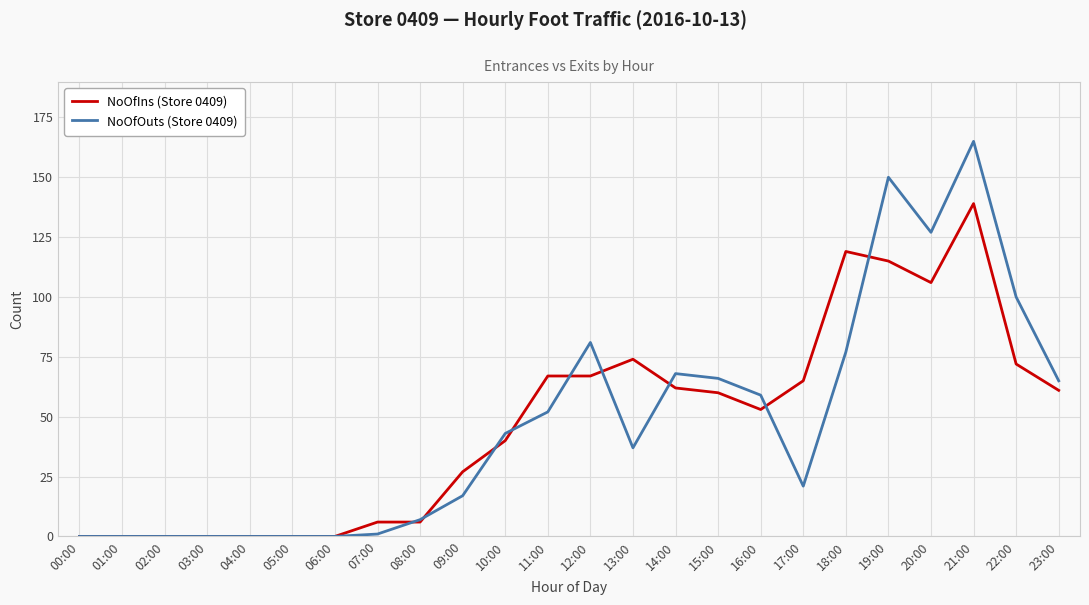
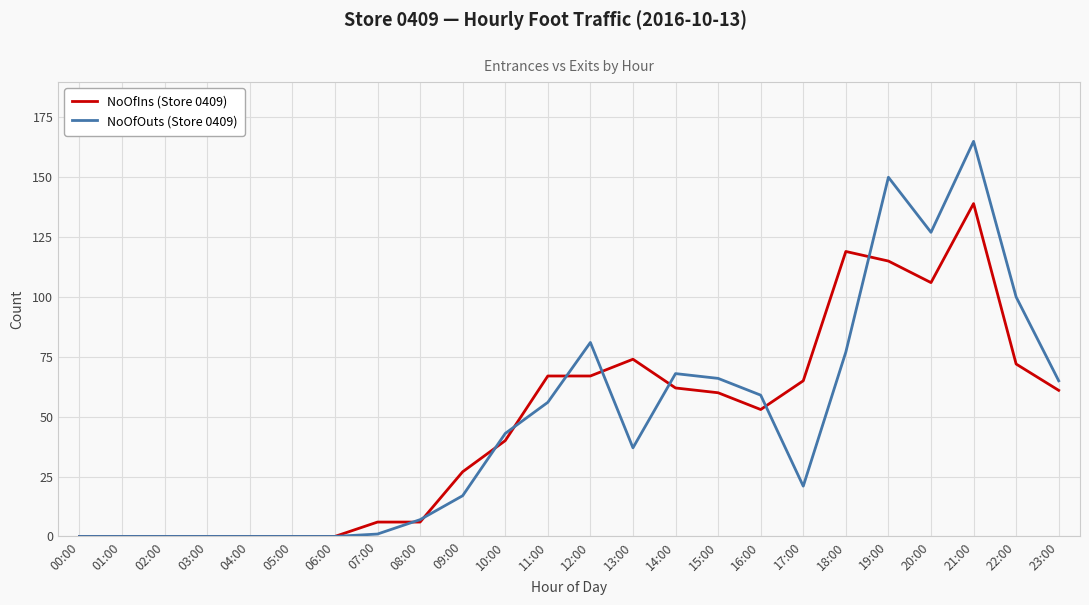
  {
    "NoOfIns (Store 0409)": {
      "07:00": 6,
      "09:00": 27,
      "10:00": 40,
      "11:00": 67,
      "12:00": 67,
      "13:00": 74,
      "14:00": 62,
      "15:00": 60,
      "16:00": 53,
      "17:00": 65,
      "18:00": 119,
      "19:00": 115,
      "20:00": 106,
      "21:00": 139,
      "22:00": 72,
      "23:00": 61
    },
    "NoOfOuts (Store 0409)": {
      "07:00": 1,
      "09:00": 17,
      "10:00": 43,
-     "11:00": 52,
+     "11:00": 56,
      "12:00": 81,
      "13:00": 37,
      "14:00": 68,
      "15:00": 66,
      "16:00": 59,
      "17:00": 21,
      "18:00": 77,
      "19:00": 150,
      "20:00": 127,
      "21:00": 165,
      "22:00": 100,
      "23:00": 65
    }
  }
